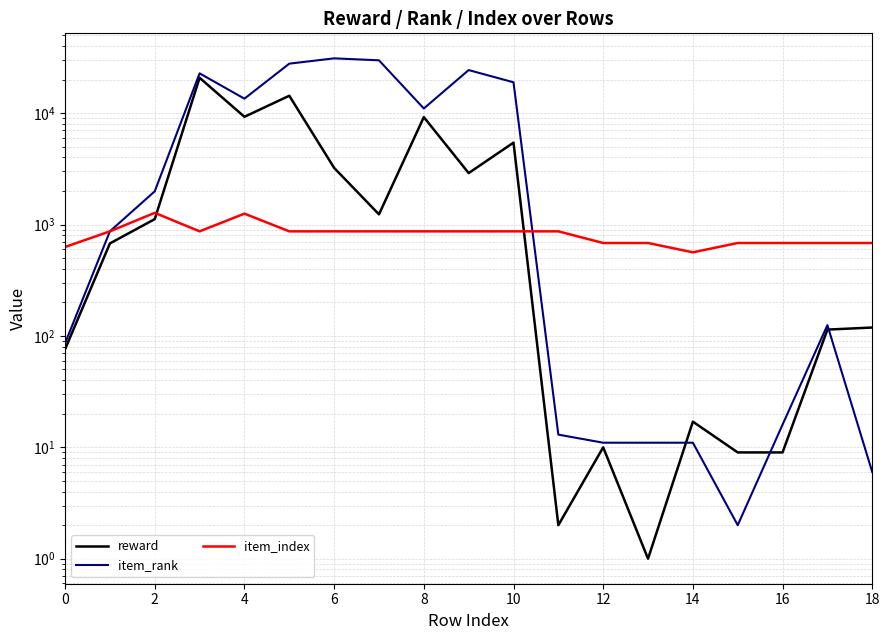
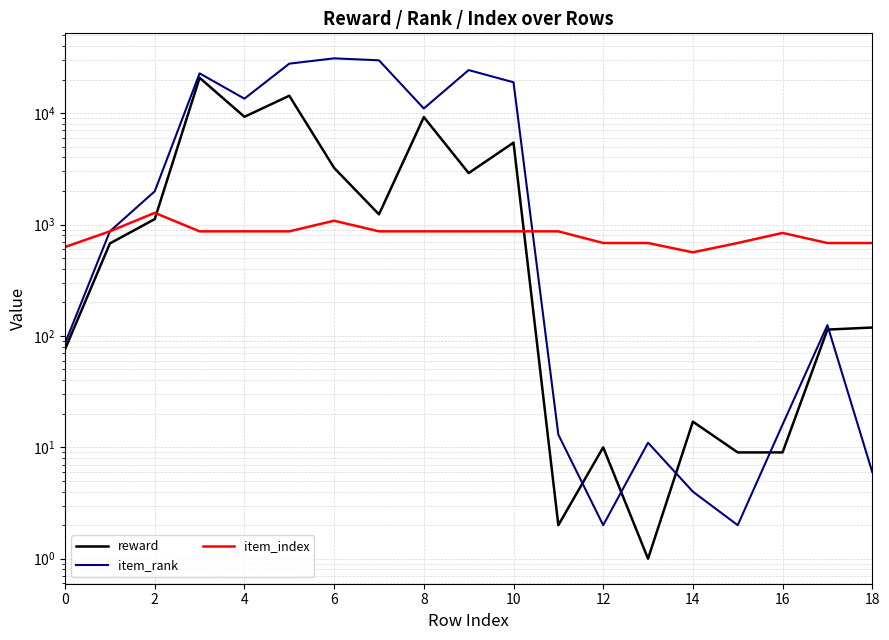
  {
    "reward": {
      "0": 80,
      "2": 1100,
      "4": 9000,
      "6": 3200,
      "8": 9000,
      "10": 5000,
      "12": 10,
      "14": 17,
      "16": 9,
      "18": 120
    },
    "item_rank": {
      "0": 90,
      "2": 2000,
      "4": 13000,
      "6": 31000,
      "8": 11000,
      "10": 19000,
-     "12": 11,
-     "14": 11,
+     "12": 2,
+     "14": 4,
      "16": 16,
      "18": 6
    },
    "item_index": {
      "0": 600,
      "2": 1300,
-     "4": 1300,
-     "6": 900,
+     "4": 900,
+     "6": 1100,
      "8": 900,
      "10": 900,
      "12": 700,
      "14": 600,
-     "16": 700,
+     "16": 800,
      "18": 700
    }
  }
